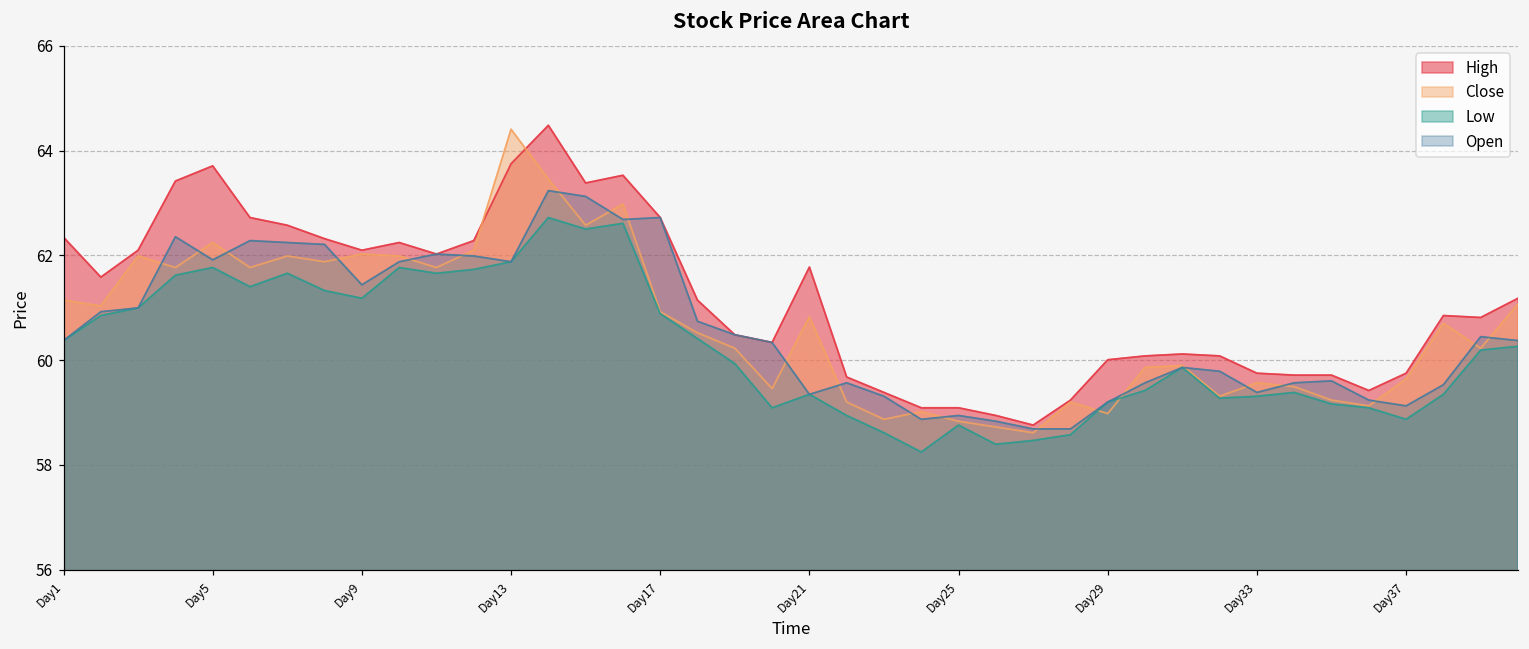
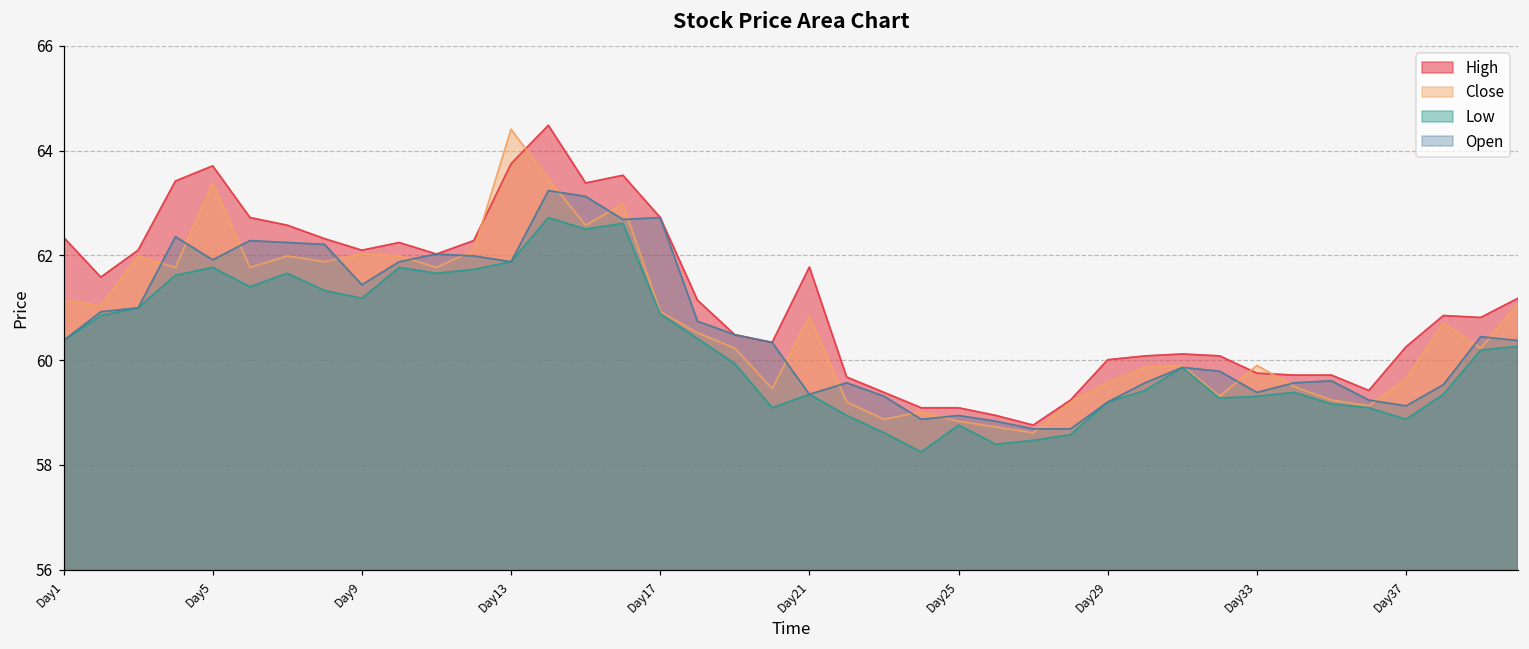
  {
    "High": {
      "Day1": 62.3,
      "Day5": 63.7,
      "Day9": 62.1,
      "Day13": 63.7,
      "Day21": 61.8,
      "Day25": 59.1,
      "Day29": 60.0,
      "Day33": 59.8,
-     "Day37": 59.8
+     "Day37": 60.3
    },
    "Close": {
      "Day1": 61.1,
-     "Day5": 62.2,
+     "Day5": 63.4,
      "Day9": 62.0,
      "Day13": 64.4,
      "Day21": 60.8,
      "Day25": 58.8,
-     "Day29": 59.0,
-     "Day33": 59.6,
+     "Day29": 59.6,
+     "Day33": 59.9,
      "Day37": 59.6
    }
  }
